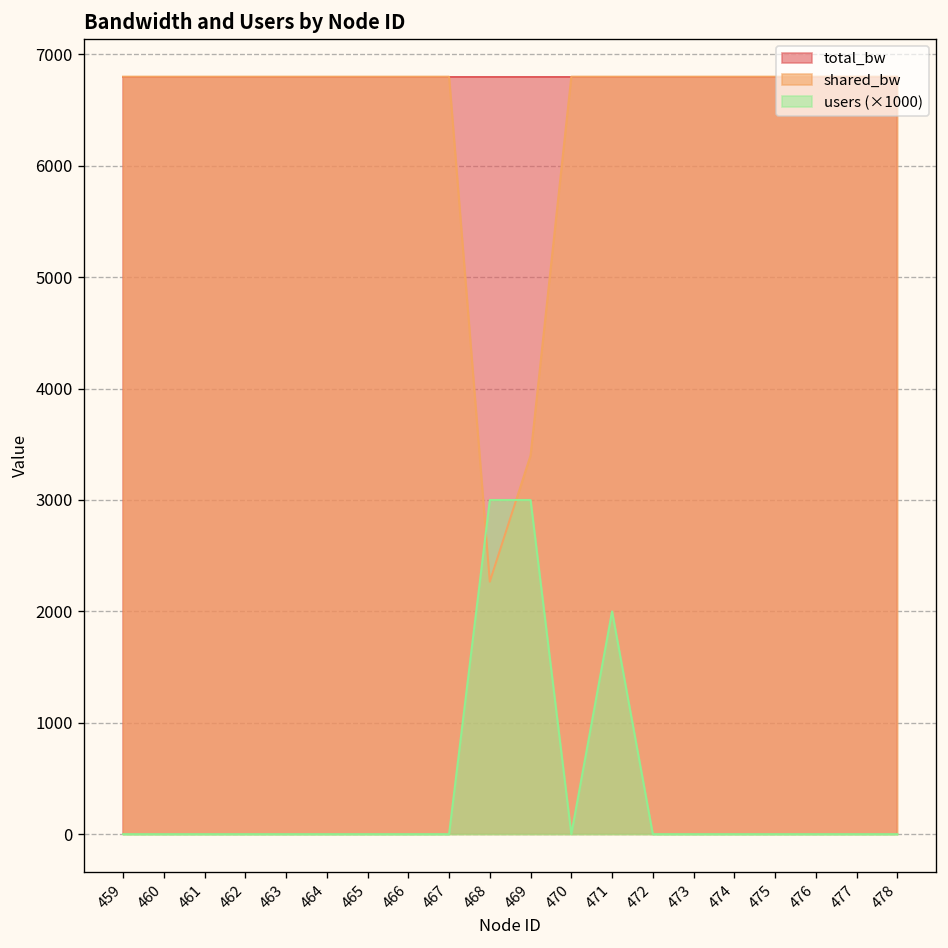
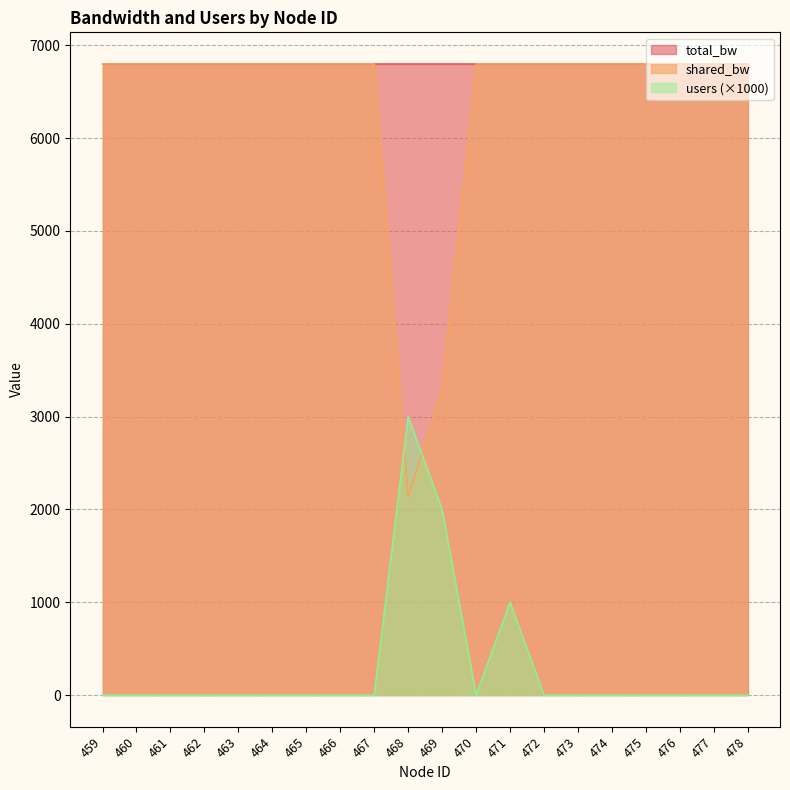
  {
    "total_bw": {
      "468": 6800,
      "469": 6800
    },
    "shared_bw": {
-     "468": 2300,
-     "469": 3400
+     "468": 2100,
+     "469": 3300
    },
    "users (×1000)": {
      "459": 0,
      "460": 0,
      "461": 0,
      "462": 0,
      "463": 0,
      "464": 0,
      "465": 0,
      "466": 0,
      "467": 0,
      "468": 3000,
-     "469": 3000,
+     "469": 2000,
      "470": 0,
-     "471": 2000,
+     "471": 1000,
      "472": 0,
      "473": 0,
      "474": 0,
      "475": 0,
      "476": 0,
      "477": 0,
      "478": 0
    }
  }
